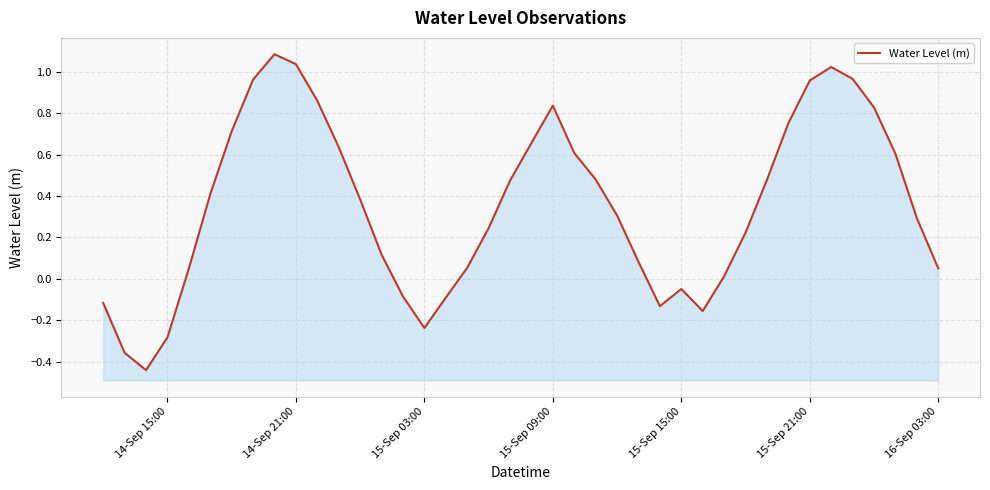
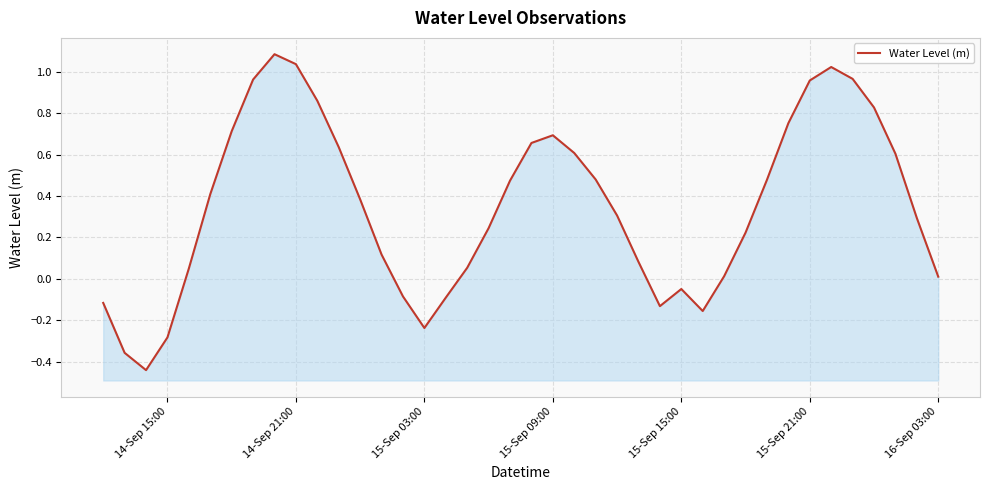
  {
    "14-Sep 15:00": -0.28,
    "14-Sep 21:00": 1.04,
    "15-Sep 03:00": -0.24,
-   "15-Sep 09:00": 0.84,
+   "15-Sep 09:00": 0.69,
    "15-Sep 15:00": -0.05,
    "15-Sep 21:00": 0.96,
-   "16-Sep 03:00": 0.05
+   "16-Sep 03:00": 0.01
  }
